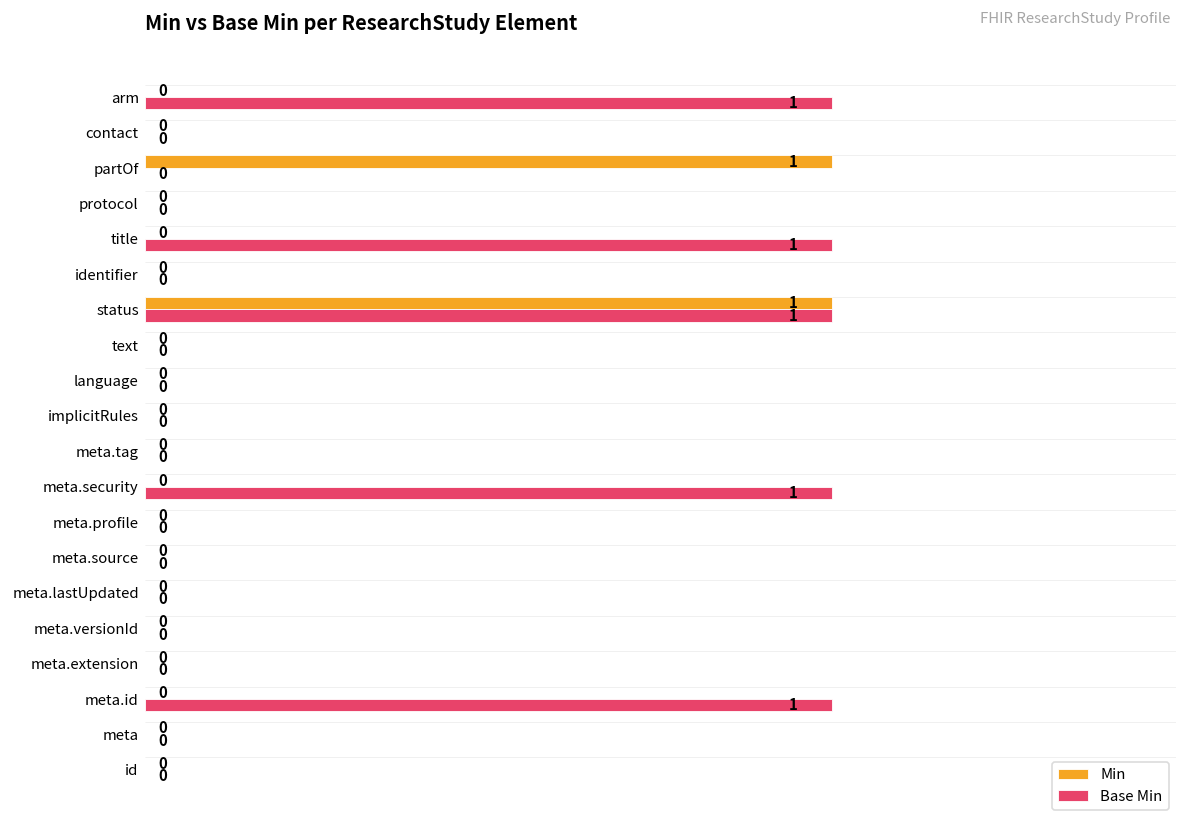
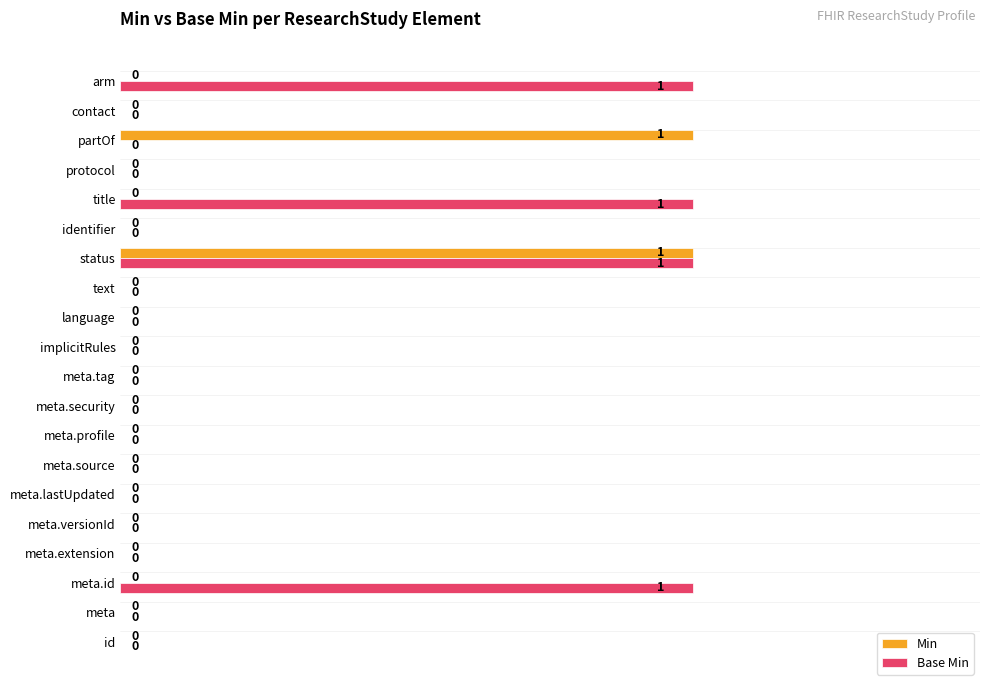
  {
    "Min": {
      "arm": 0,
      "partOf": 1,
      "title": 0,
      "meta.id": 0
    },
    "Base Min": {
      "arm": 1,
      "partOf": 0,
      "title": 1,
-     "meta.security": 1,
+     "meta.security": 0,
      "meta.id": 1
    }
  }
